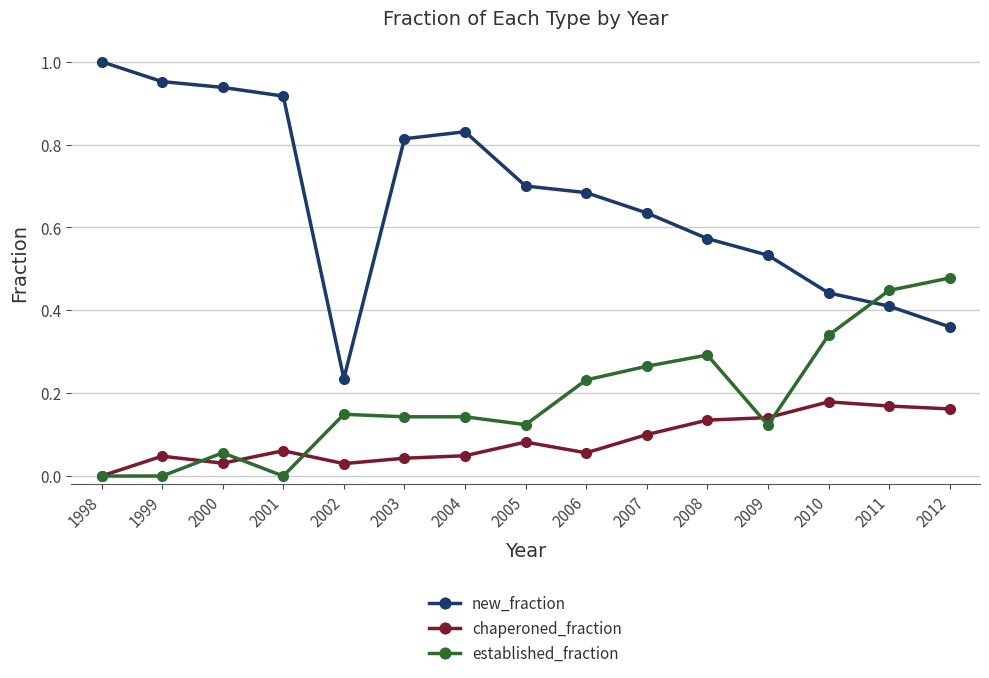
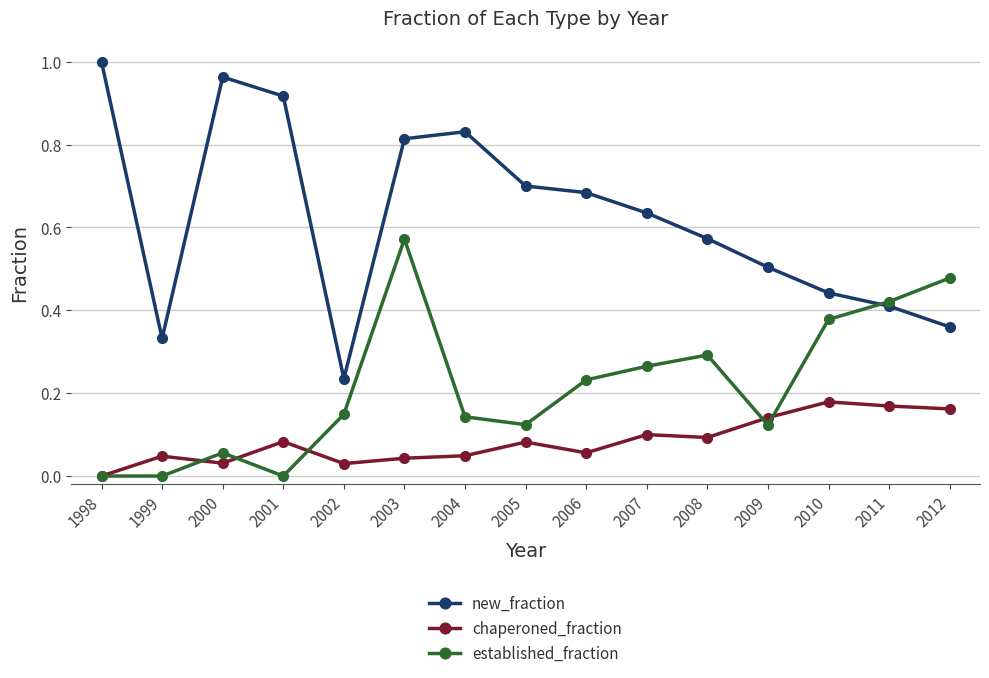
  {
    "new_fraction": {
      "1998": 1.00,
-     "1999": 0.95,
-     "2000": 0.94,
+     "1999": 0.33,
+     "2000": 0.96,
      "2001": 0.92,
      "2002": 0.24,
      "2003": 0.81,
      "2004": 0.83,
      "2005": 0.70,
      "2006": 0.68,
      "2007": 0.64,
      "2008": 0.57,
-     "2009": 0.53,
+     "2009": 0.50,
      "2010": 0.44,
      "2011": 0.41,
      "2012": 0.36
    },
    "chaperoned_fraction": {
      "1999": 0.05,
      "2000": 0.03,
-     "2001": 0.06,
+     "2001": 0.08,
      "2002": 0.03,
      "2003": 0.04,
      "2004": 0.05,
      "2005": 0.08,
      "2006": 0.06,
      "2007": 0.10,
-     "2008": 0.14,
+     "2008": 0.09,
      "2009": 0.14,
      "2010": 0.18,
      "2011": 0.17,
      "2012": 0.16
    },
    "established_fraction": {
      "1999": 0.00,
      "2000": 0.06,
      "2001": 0.00,
      "2002": 0.15,
-     "2003": 0.14,
+     "2003": 0.57,
      "2004": 0.14,
      "2005": 0.12,
      "2006": 0.23,
      "2007": 0.27,
      "2008": 0.29,
      "2009": 0.12,
-     "2010": 0.34,
-     "2011": 0.45,
+     "2010": 0.38,
+     "2011": 0.42,
      "2012": 0.48
    }
  }
